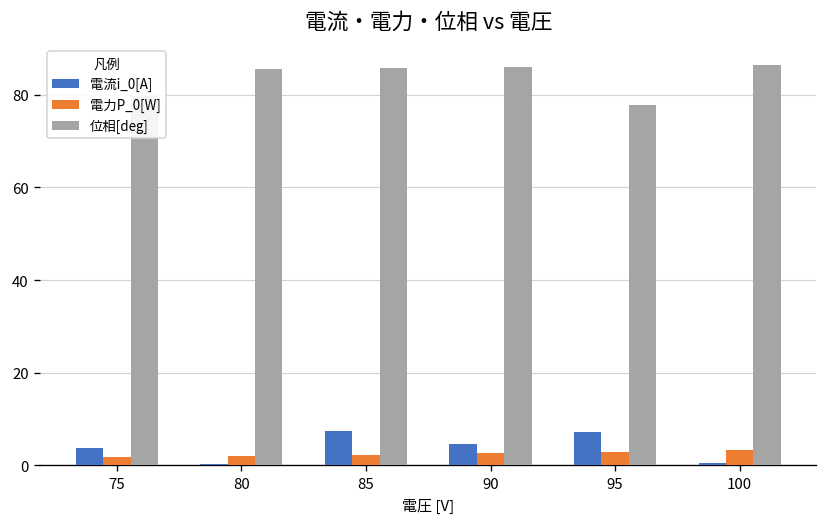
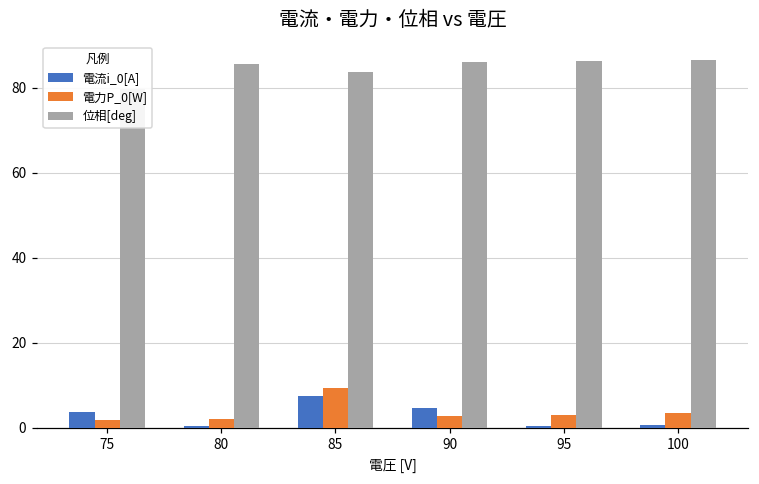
  {
    "電流i_0[A]": {
      "75": 4,
      "85": 7,
      "90": 5,
-     "95": 7
+     "95": 0
    },
    "電力P_0[W]": {
      "75": 2,
      "80": 2,
-     "85": 2,
+     "85": 9,
      "90": 3,
      "95": 3,
      "100": 3
    },
    "位相[deg]": {
      "80": 86,
-     "85": 86,
+     "85": 84,
      "90": 86,
-     "95": 78,
+     "95": 86,
      "100": 87
    }
  }
